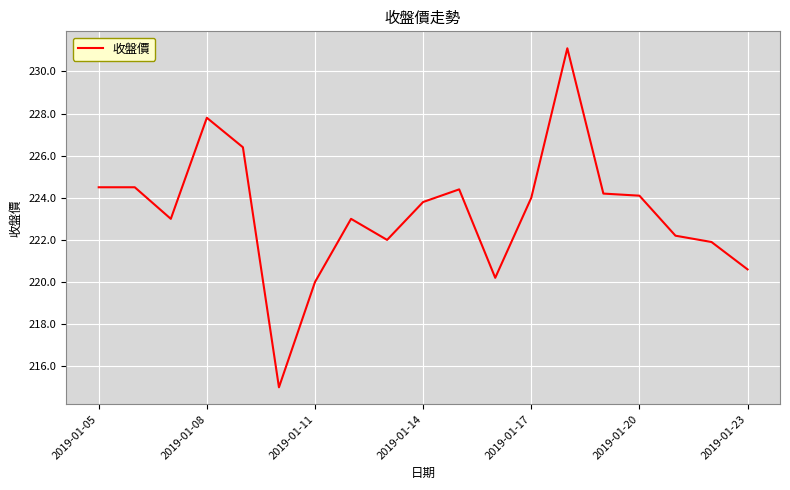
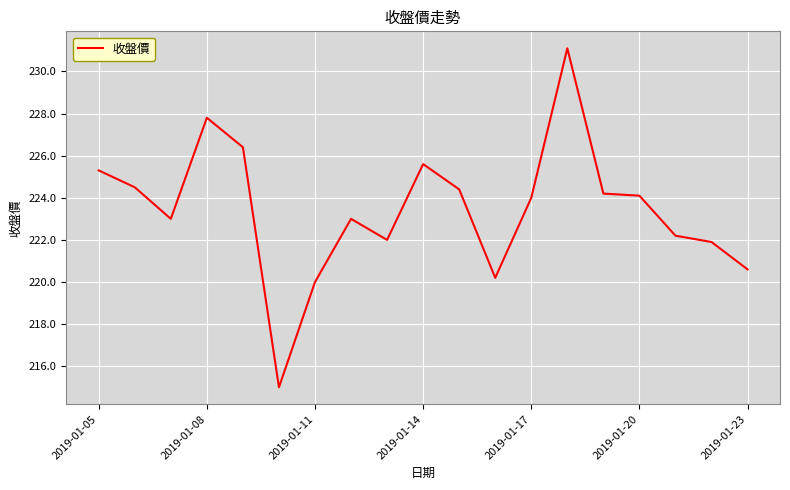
  {
-   "2019-01-05": 224.5,
+   "2019-01-05": 225.3,
    "2019-01-08": 227.8,
    "2019-01-11": 220.0,
-   "2019-01-14": 223.8,
+   "2019-01-14": 225.6,
    "2019-01-17": 224.0,
    "2019-01-20": 224.1,
    "2019-01-23": 220.6
  }
